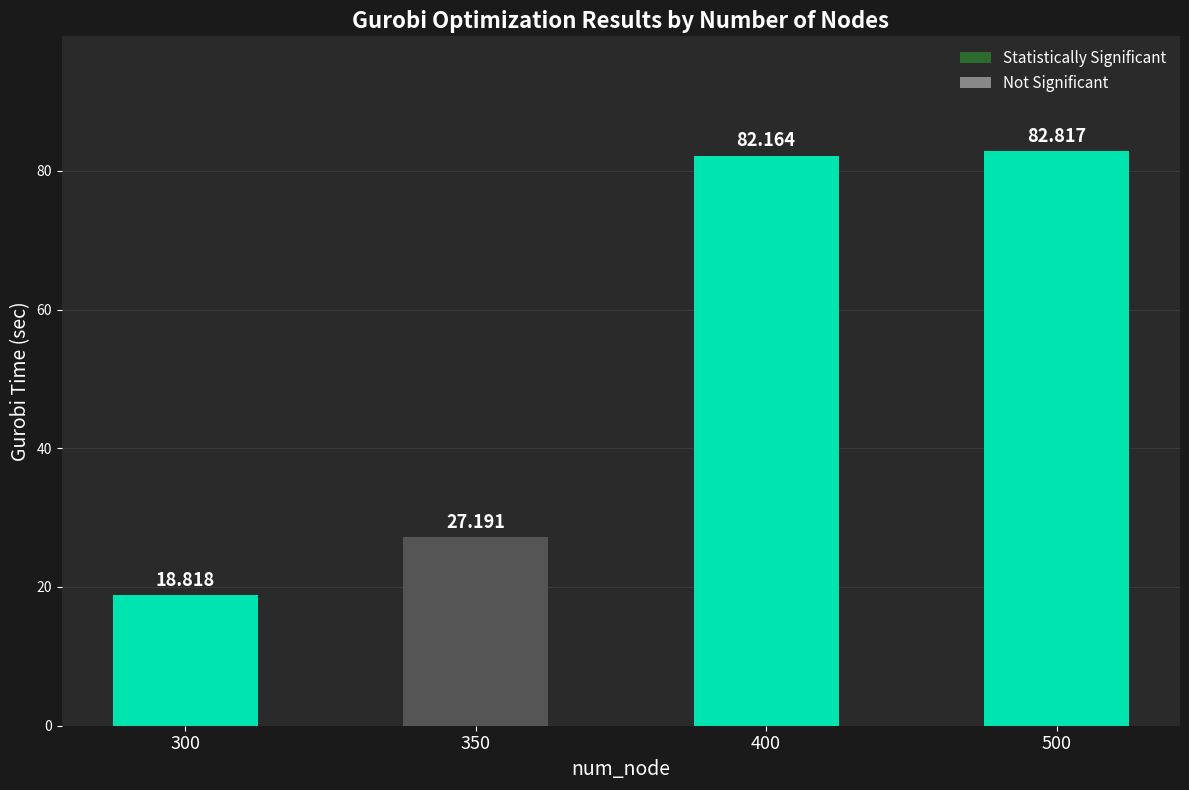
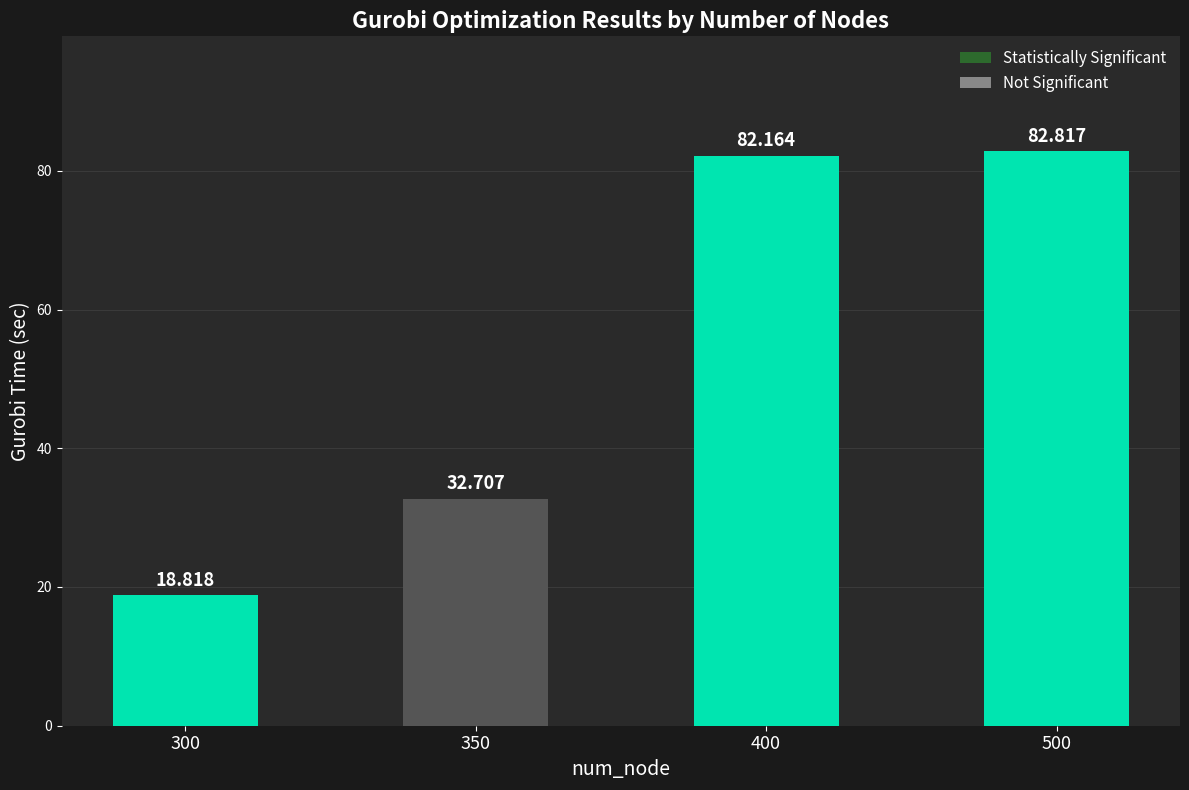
  {
    "300": 18.818,
-   "350": 27.191,
+   "350": 32.707,
    "400": 82.164,
    "500": 82.817
  }
